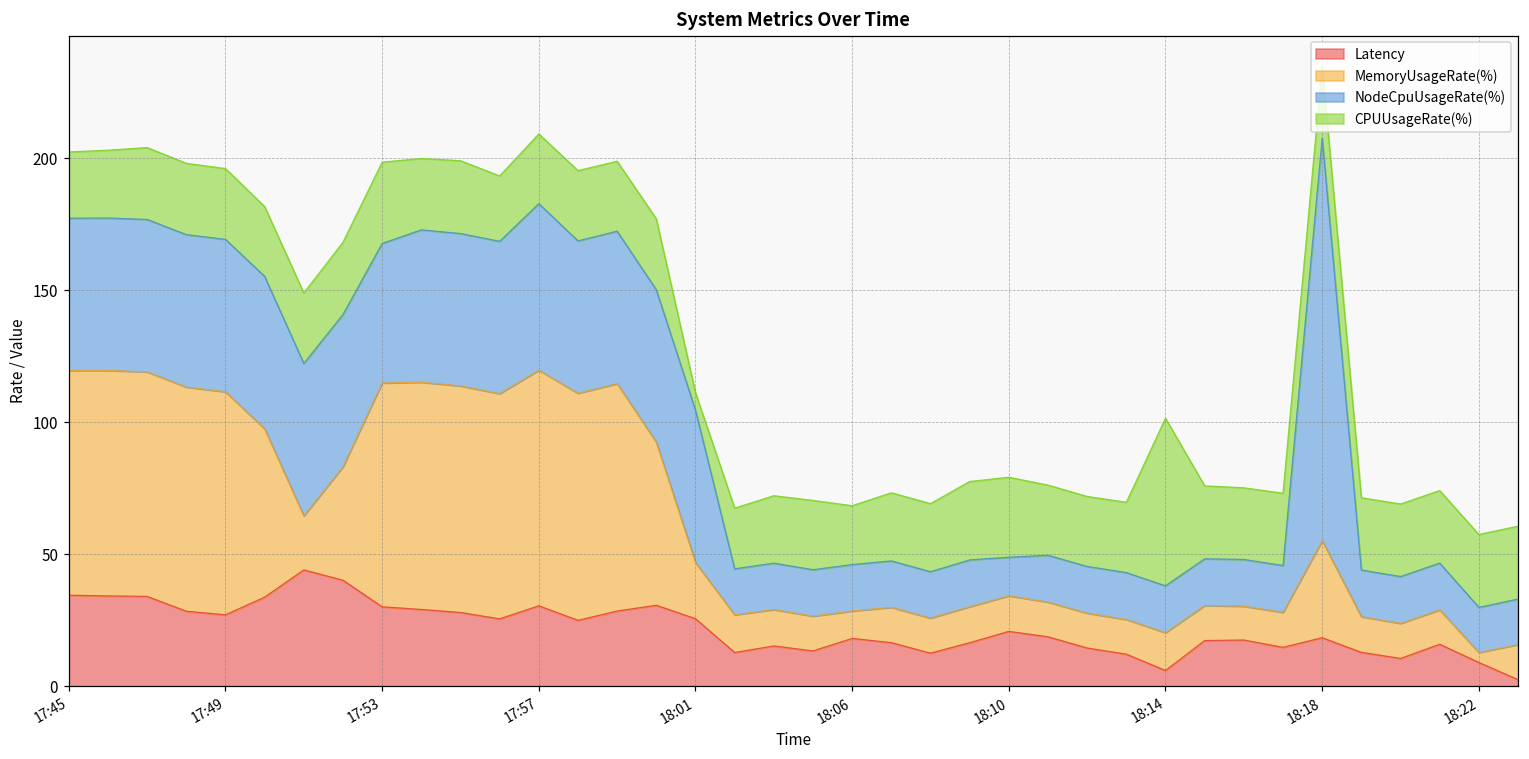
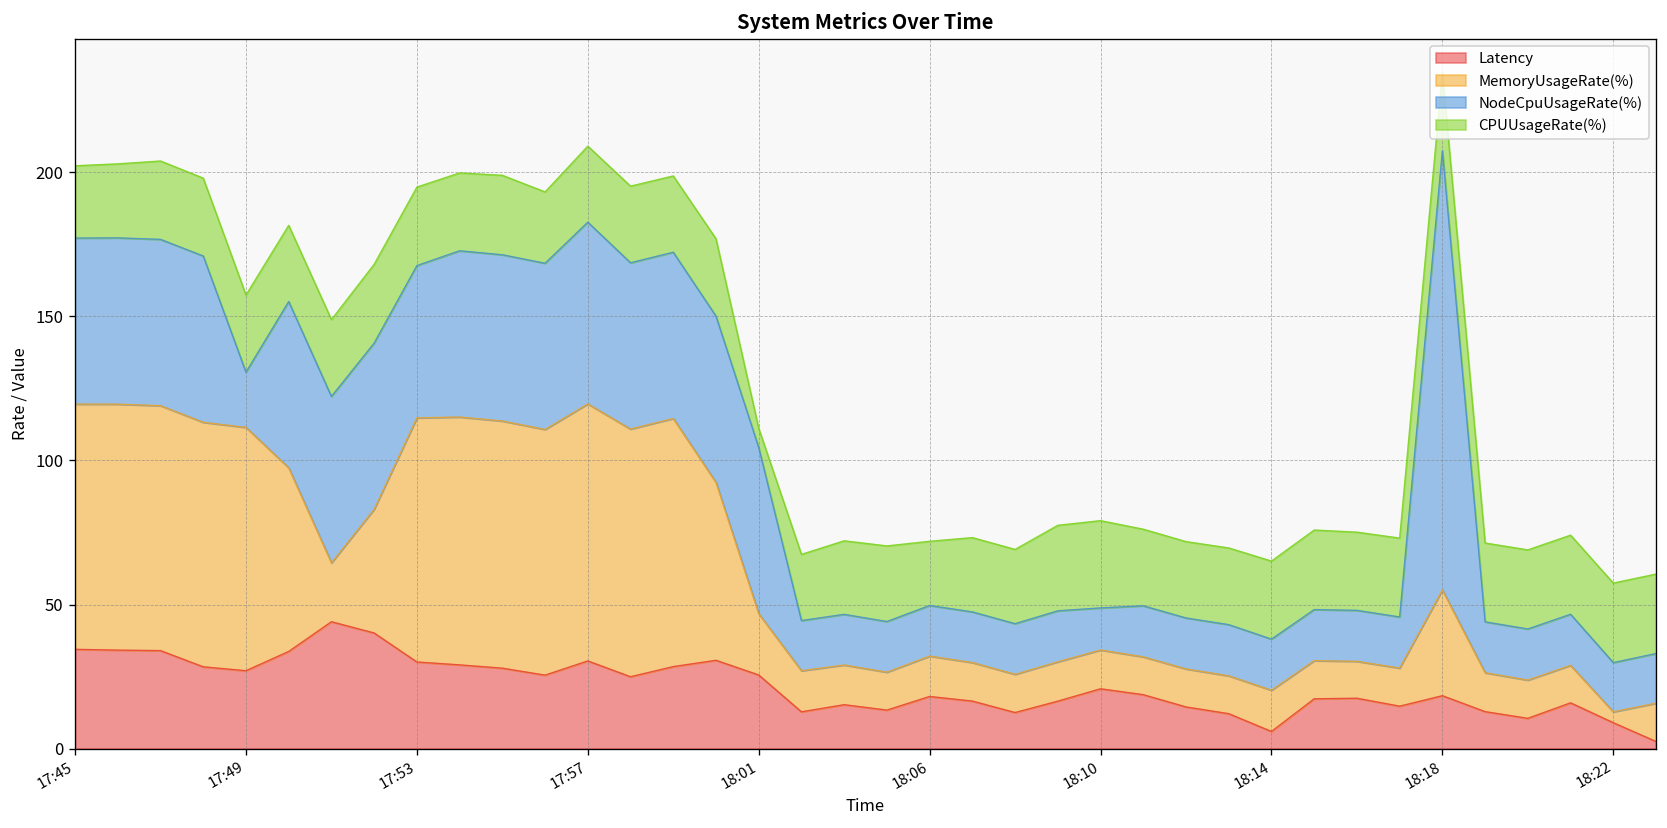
  {
    "Latency": {
      "17:45": 34,
      "17:49": 27,
      "17:53": 30,
      "17:57": 30,
      "18:01": 26,
      "18:06": 18,
      "18:10": 21,
      "18:14": 6,
      "18:18": 18,
      "18:22": 9
    },
    "MemoryUsageRate(%)": {
      "17:45": 85,
      "17:49": 84,
      "17:53": 85,
      "17:57": 89,
      "18:01": 21,
-     "18:06": 10,
+     "18:06": 14,
      "18:10": 13,
      "18:14": 14,
      "18:18": 37,
      "18:22": 4
    },
    "NodeCpuUsageRate(%)": {
      "17:45": 58,
-     "17:49": 58,
+     "17:49": 19,
      "17:53": 53,
      "17:57": 63,
      "18:01": 58,
      "18:06": 18,
      "18:10": 15,
      "18:14": 18,
      "18:18": 153,
      "18:22": 17
    },
    "CPUUsageRate(%)": {
      "17:45": 25,
      "17:49": 27,
-     "17:53": 31,
+     "17:53": 27,
      "17:57": 26,
      "18:01": 7,
      "18:06": 22,
      "18:10": 30,
-     "18:14": 63,
+     "18:14": 27,
      "18:22": 28
    }
  }
